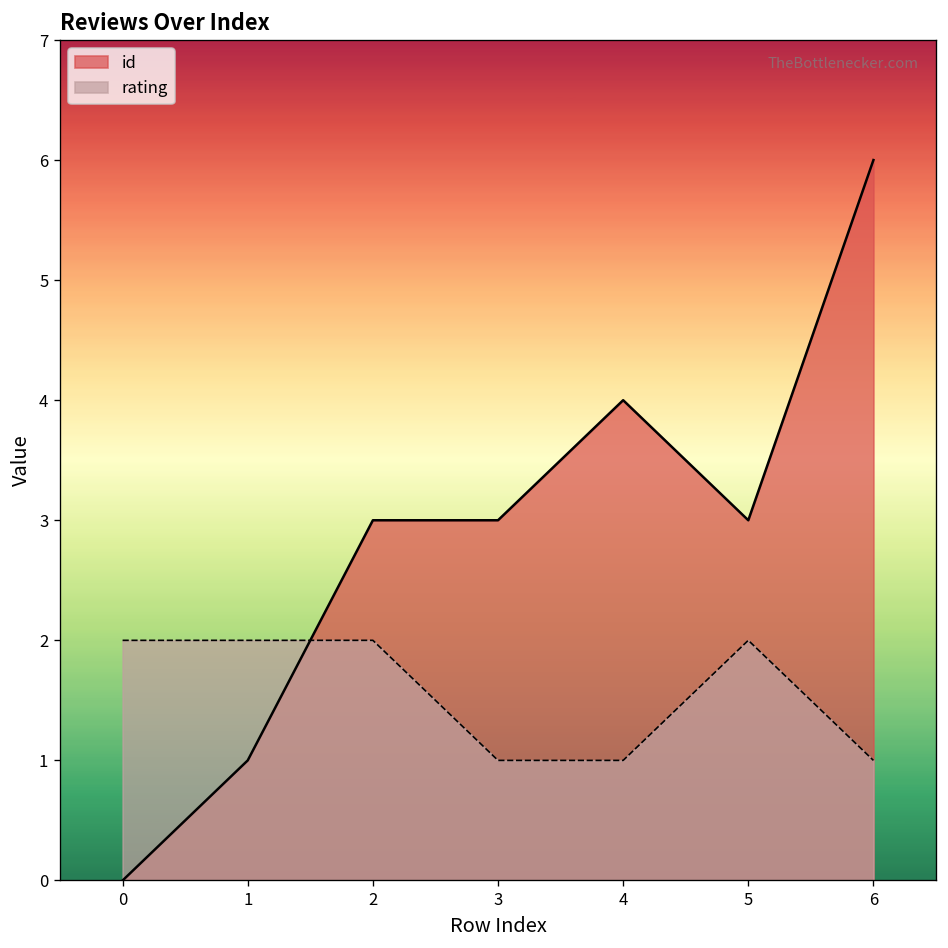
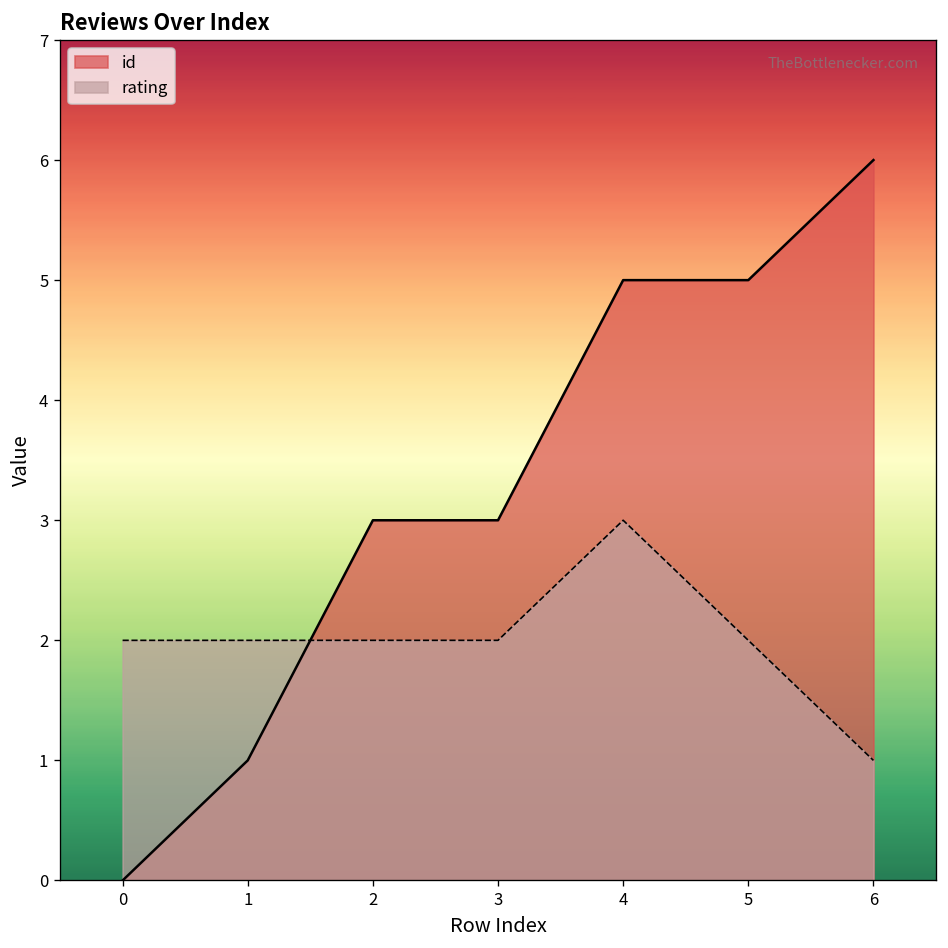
  {
    "id": {
      "0": 0,
      "1": 1,
      "2": 3,
      "3": 3,
-     "4": 4,
-     "5": 3,
+     "4": 5,
+     "5": 5,
      "6": 6
    },
    "rating": {
      "0": 2,
      "1": 2,
      "2": 2,
-     "3": 1,
-     "4": 1,
+     "3": 2,
+     "4": 3,
      "5": 2,
      "6": 1
    }
  }
